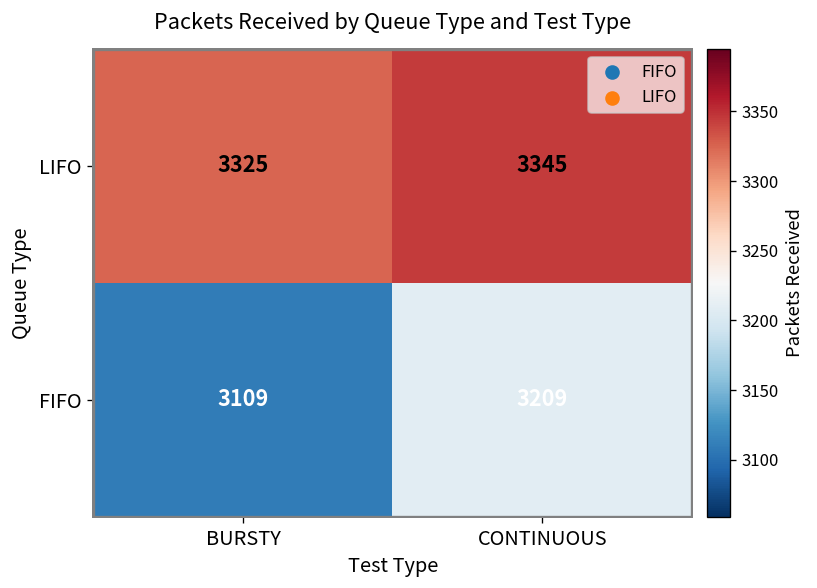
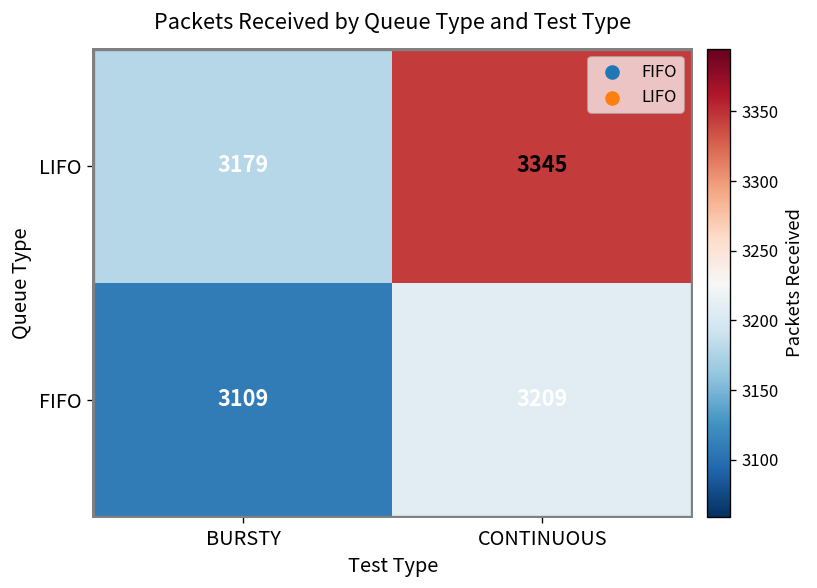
  {
    "LIFO": {
-     "BURSTY": 3325,
+     "BURSTY": 3179,
      "CONTINUOUS": 3345
    },
    "FIFO": {
      "BURSTY": 3109
    }
  }
